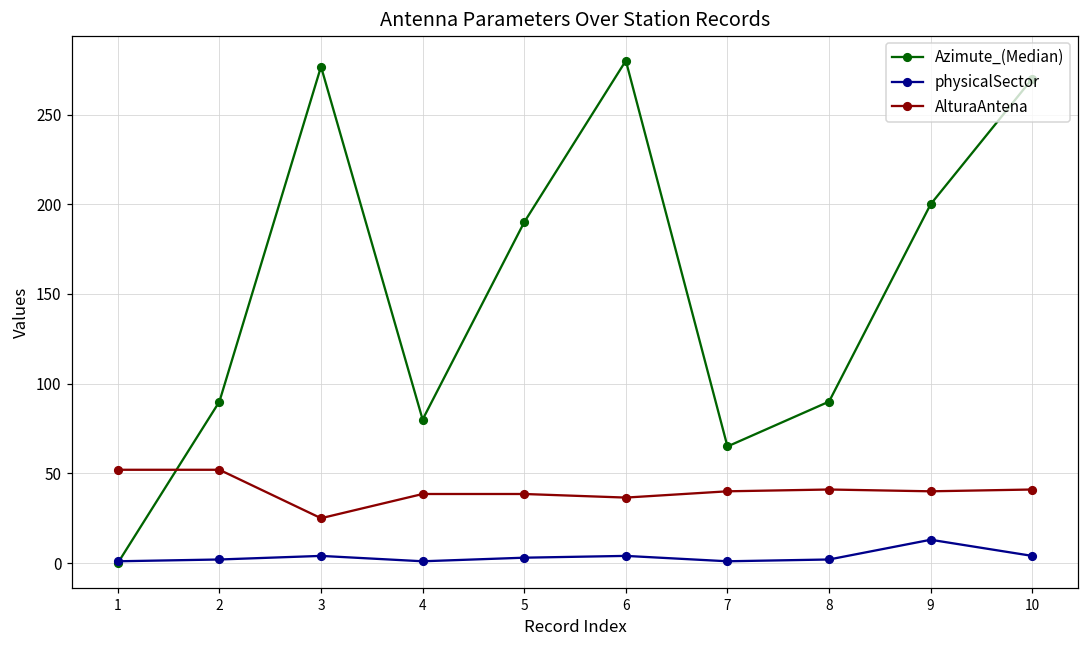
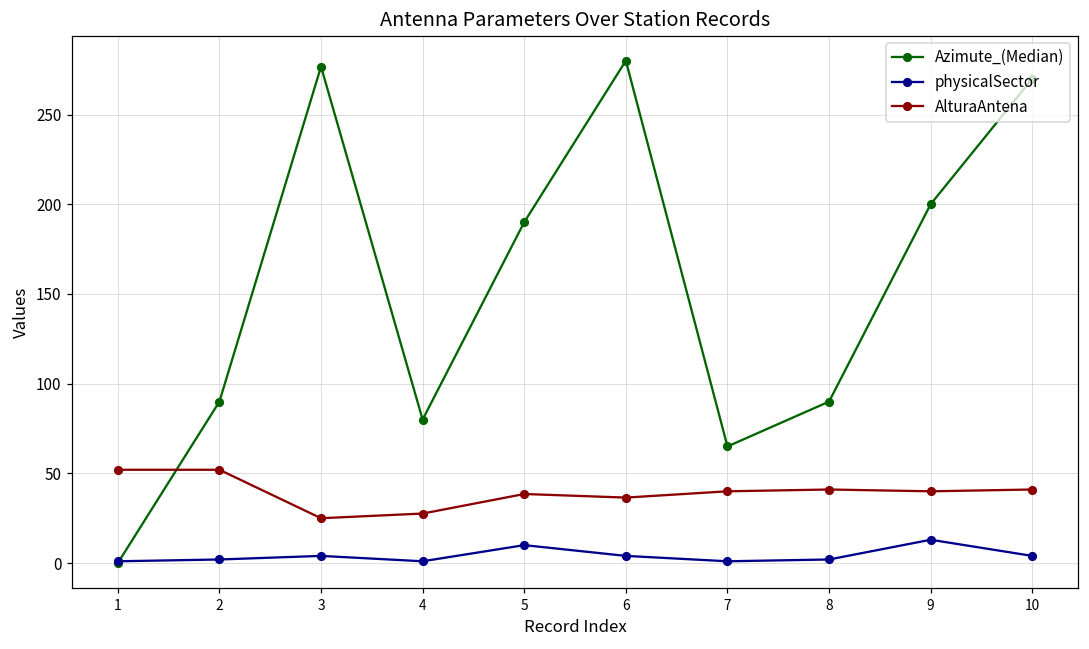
  {
    "Azimute_(Median)": {
      "2": 90,
      "3": 277,
      "4": 80,
      "5": 190,
      "6": 280,
      "7": 65,
      "8": 90,
      "9": 200
    },
    "physicalSector": {
      "2": 2,
      "3": 4,
      "4": 1,
-     "5": 3,
+     "5": 10,
      "6": 4,
      "7": 1,
      "8": 2,
      "9": 13,
      "10": 4
    },
    "AlturaAntena": {
      "1": 52,
      "2": 52,
      "3": 25,
-     "4": 39,
+     "4": 28,
      "5": 39,
      "6": 37,
      "7": 40,
      "8": 41,
      "9": 40,
      "10": 41
    }
  }
